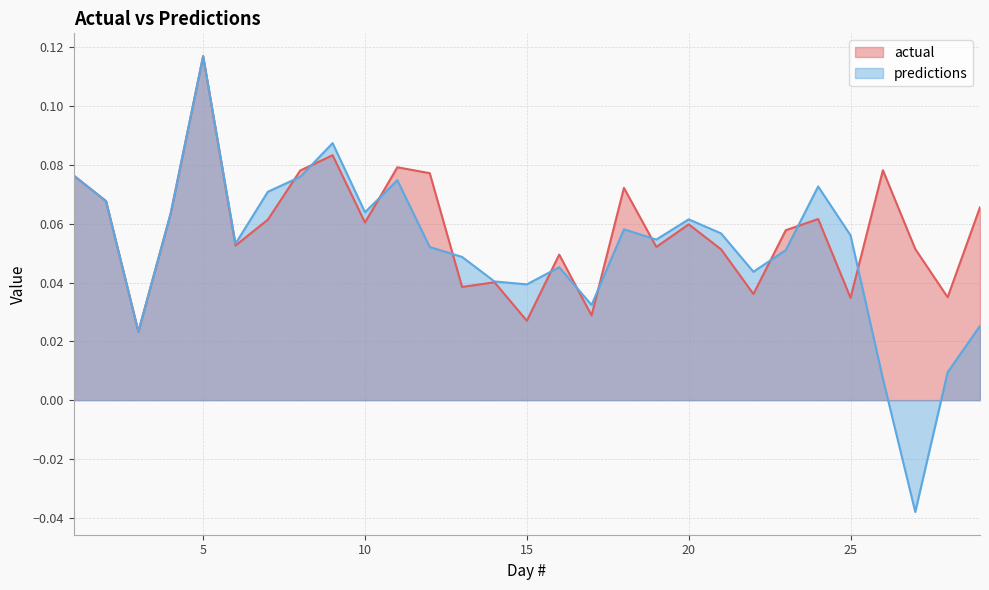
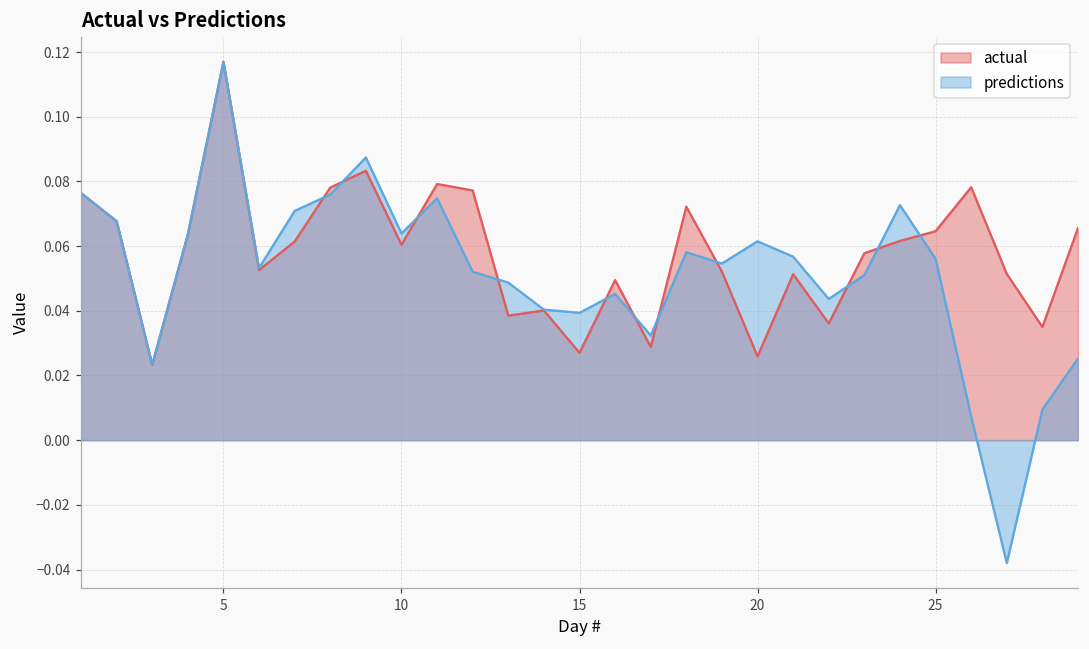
  {
    "actual": {
      "10": 0.060,
      "15": 0.027,
-     "20": 0.060,
-     "25": 0.035
+     "20": 0.026,
+     "25": 0.065
    }
  }
